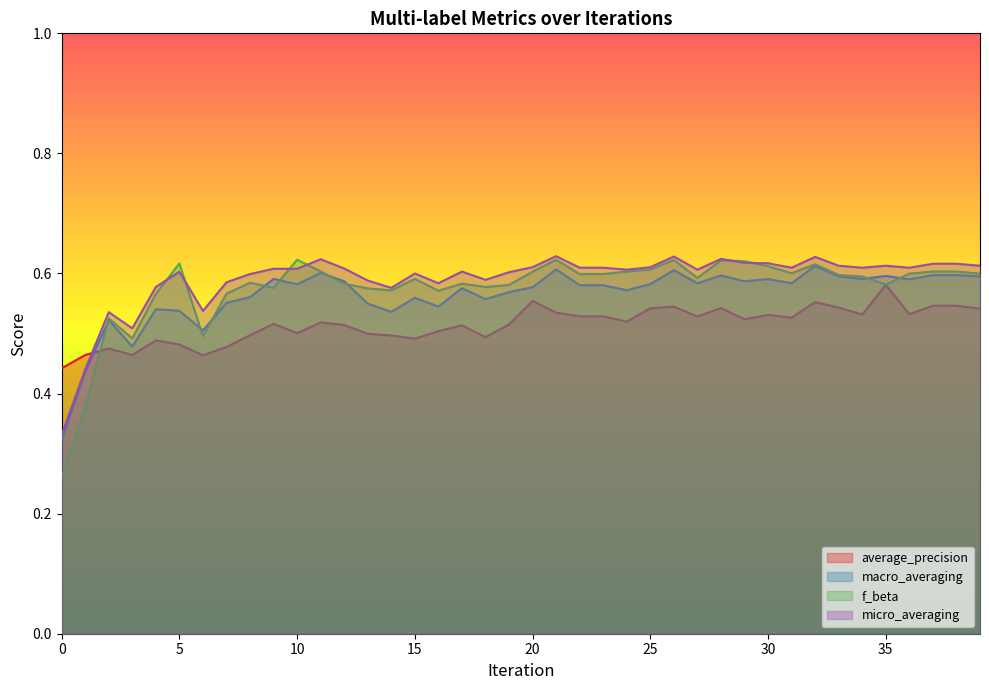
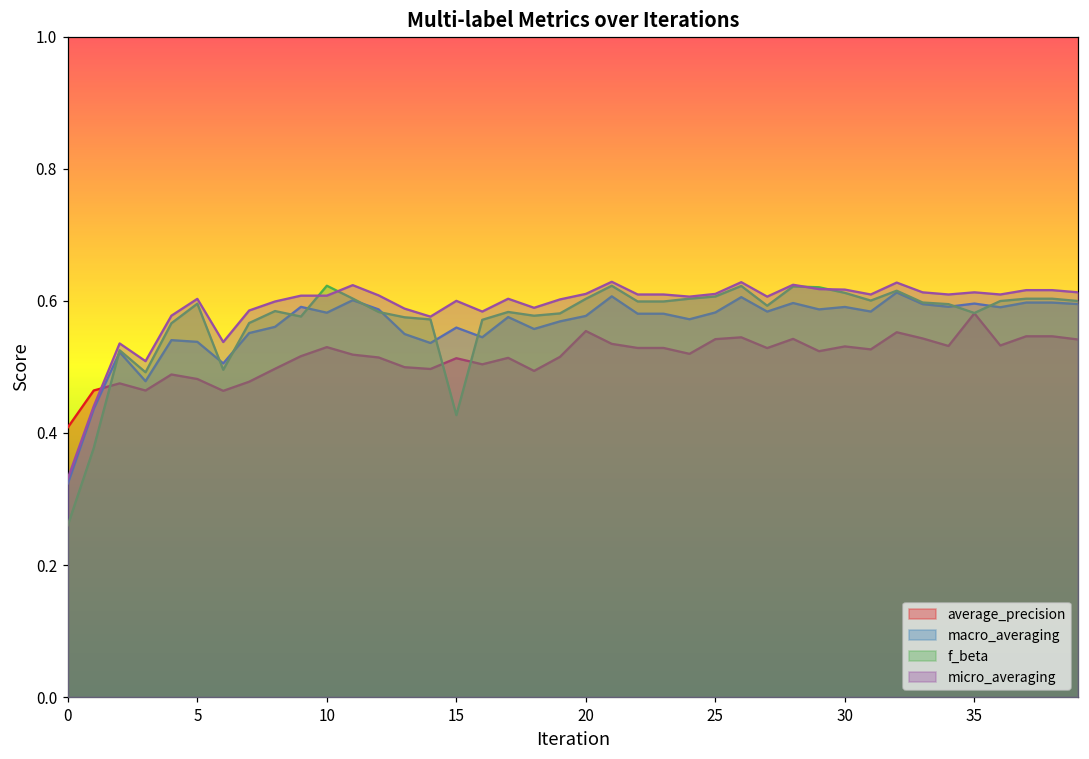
  {
    "average_precision": {
-     "0": 0.44,
+     "0": 0.41,
      "5": 0.48,
-     "10": 0.50,
-     "15": 0.49,
+     "10": 0.53,
+     "15": 0.51,
      "20": 0.55,
      "25": 0.54,
      "30": 0.53
    },
    "f_beta": {
      "0": 0.26,
-     "5": 0.62,
+     "5": 0.60,
      "10": 0.62,
-     "15": 0.59,
+     "15": 0.43,
      "20": 0.60,
      "30": 0.61
    }
  }
